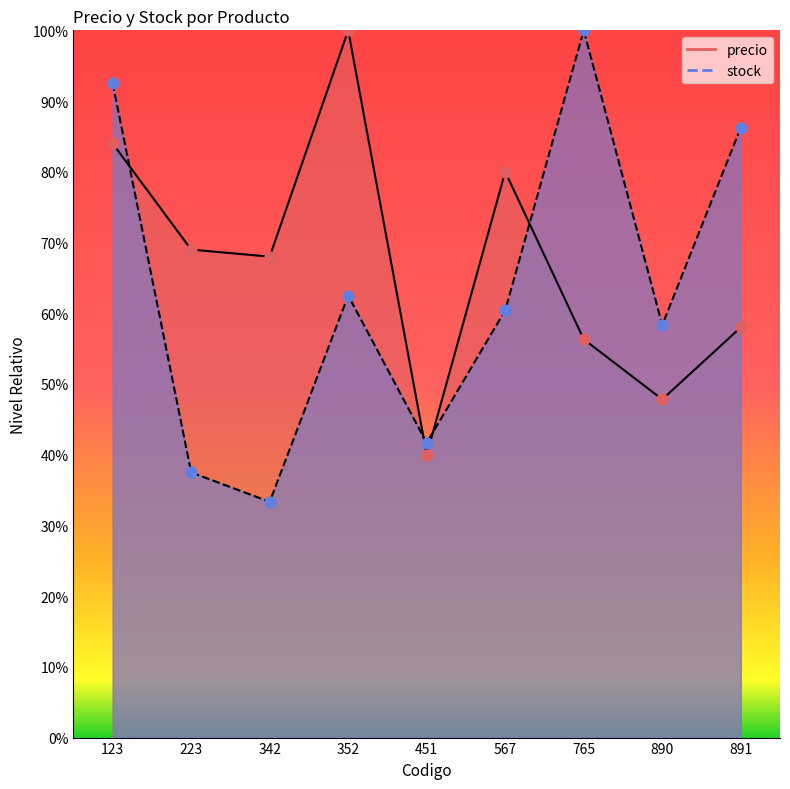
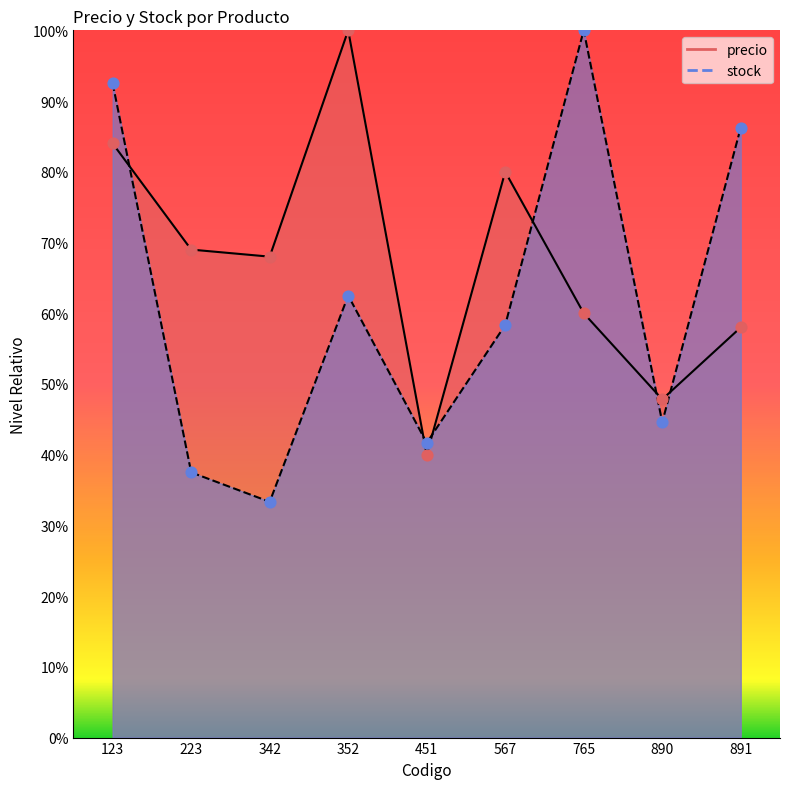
  {
    "precio": {
      "123": "84%",
      "223": "69%",
      "342": "68%",
      "352": "100%",
      "451": "40%",
      "567": "80%",
-     "765": "56%",
+     "765": "60%",
      "890": "48%",
      "891": "58%"
    },
    "stock": {
      "123": "93%",
      "223": "38%",
      "342": "33%",
      "352": "63%",
      "451": "42%",
-     "567": "60%",
+     "567": "58%",
      "765": "100%",
-     "890": "58%",
+     "890": "45%",
      "891": "86%"
    }
  }
